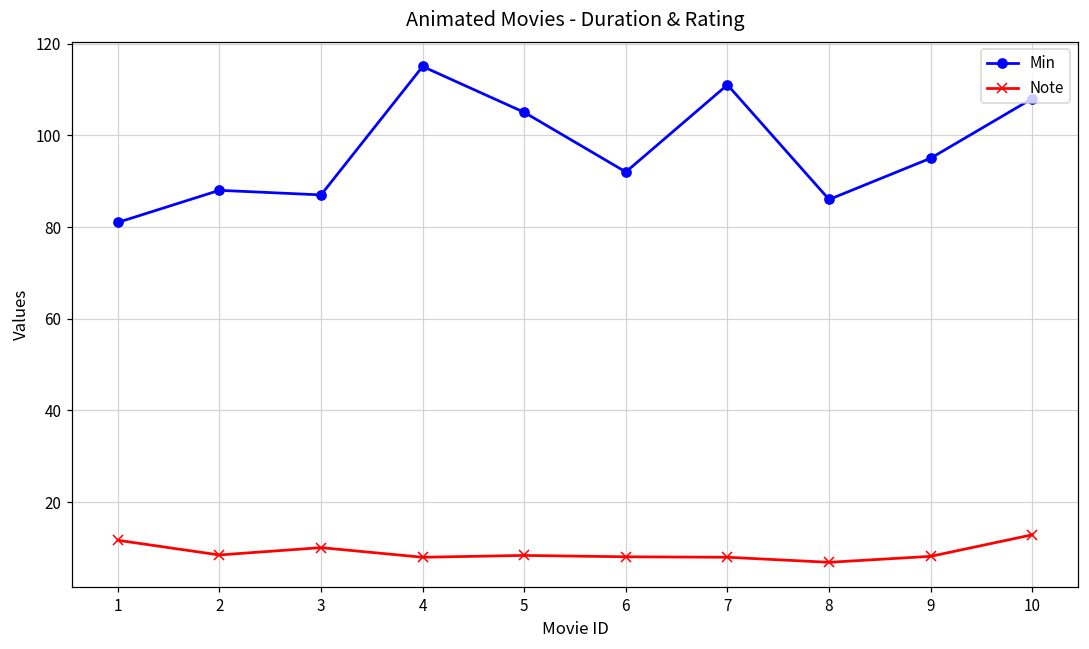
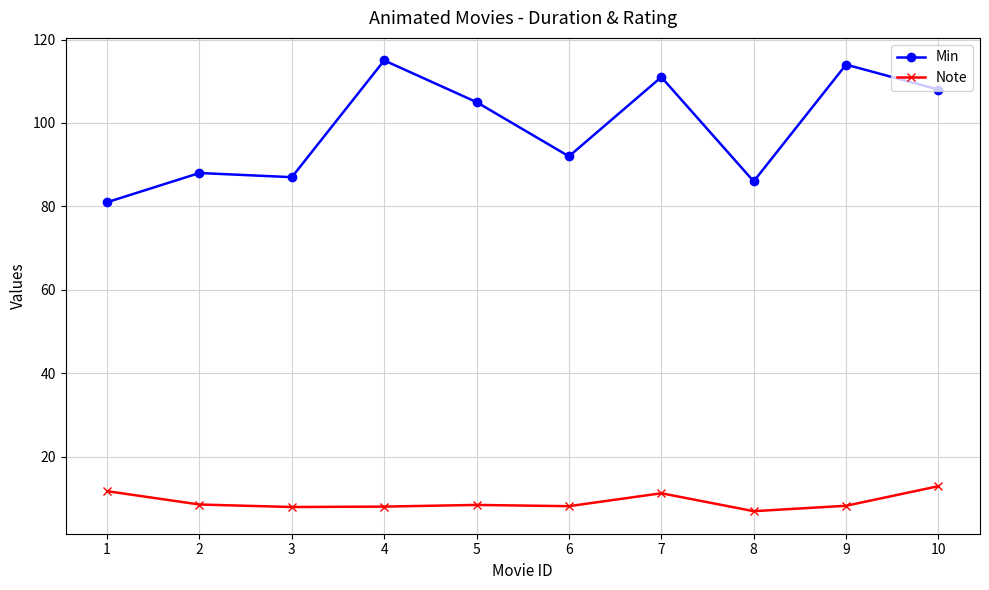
  {
    "Min": {
      "1": 81,
      "2": 88,
      "3": 87,
      "4": 115,
      "5": 105,
      "6": 92,
      "7": 111,
      "8": 86,
-     "9": 95
+     "9": 114
    },
    "Note": {
      "1": 12,
      "2": 9,
-     "3": 10,
+     "3": 8,
      "4": 8,
      "5": 8,
      "6": 8,
-     "7": 8,
+     "7": 11,
      "8": 7,
      "9": 8,
      "10": 13
    }
  }
